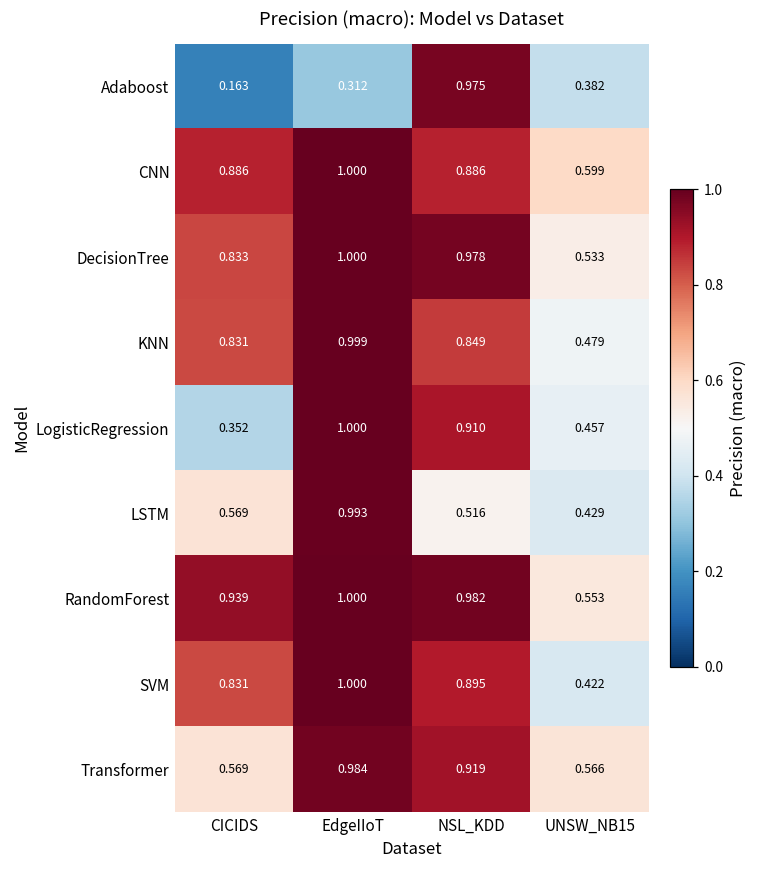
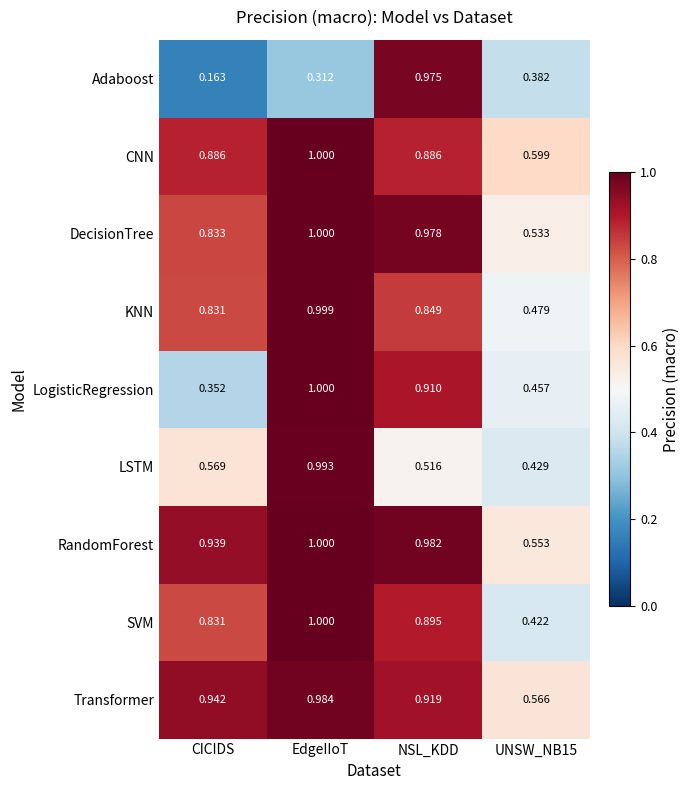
  {
    "Adaboost": {
      "CICIDS": 0.163,
      "EdgeIIoT": 0.312,
      "NSL_KDD": 0.975,
      "UNSW_NB15": 0.382
    },
    "CNN": {
      "CICIDS": 0.886,
      "EdgeIIoT": 1.000,
      "NSL_KDD": 0.886,
      "UNSW_NB15": 0.599
    },
    "DecisionTree": {
      "CICIDS": 0.833,
      "EdgeIIoT": 1.000,
      "NSL_KDD": 0.978,
      "UNSW_NB15": 0.533
    },
    "KNN": {
      "CICIDS": 0.831,
      "EdgeIIoT": 0.999,
      "NSL_KDD": 0.849,
      "UNSW_NB15": 0.479
    },
    "LogisticRegression": {
      "CICIDS": 0.352,
      "EdgeIIoT": 1.000,
      "NSL_KDD": 0.910,
      "UNSW_NB15": 0.457
    },
    "LSTM": {
      "CICIDS": 0.569,
      "EdgeIIoT": 0.993,
      "NSL_KDD": 0.516,
      "UNSW_NB15": 0.429
    },
    "RandomForest": {
      "CICIDS": 0.939,
      "EdgeIIoT": 1.000,
      "NSL_KDD": 0.982,
      "UNSW_NB15": 0.553
    },
    "SVM": {
      "CICIDS": 0.831,
      "EdgeIIoT": 1.000,
      "NSL_KDD": 0.895,
      "UNSW_NB15": 0.422
    },
    "Transformer": {
-     "CICIDS": 0.569,
+     "CICIDS": 0.942,
      "EdgeIIoT": 0.984,
      "NSL_KDD": 0.919,
      "UNSW_NB15": 0.566
    }
  }
